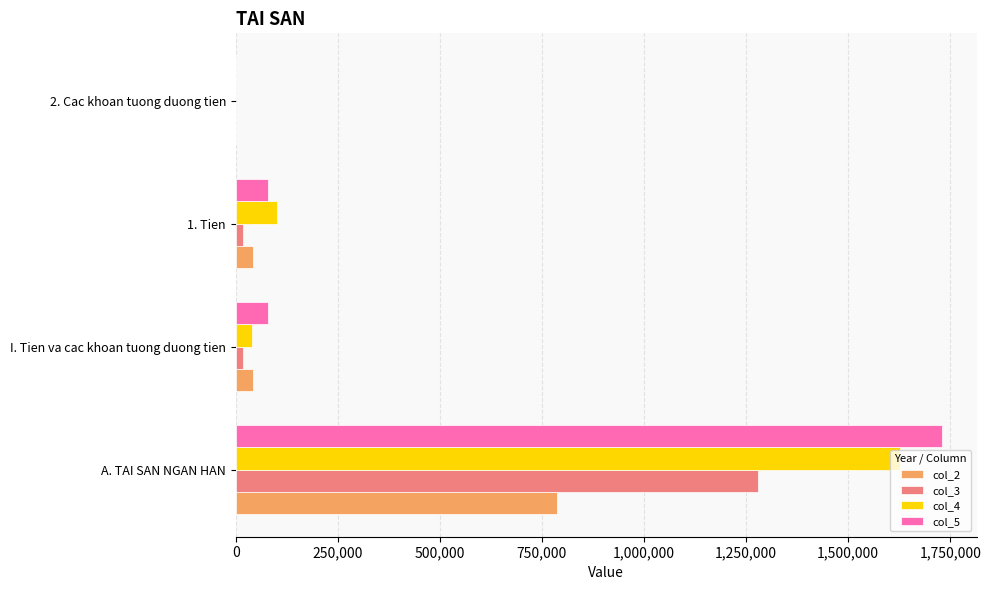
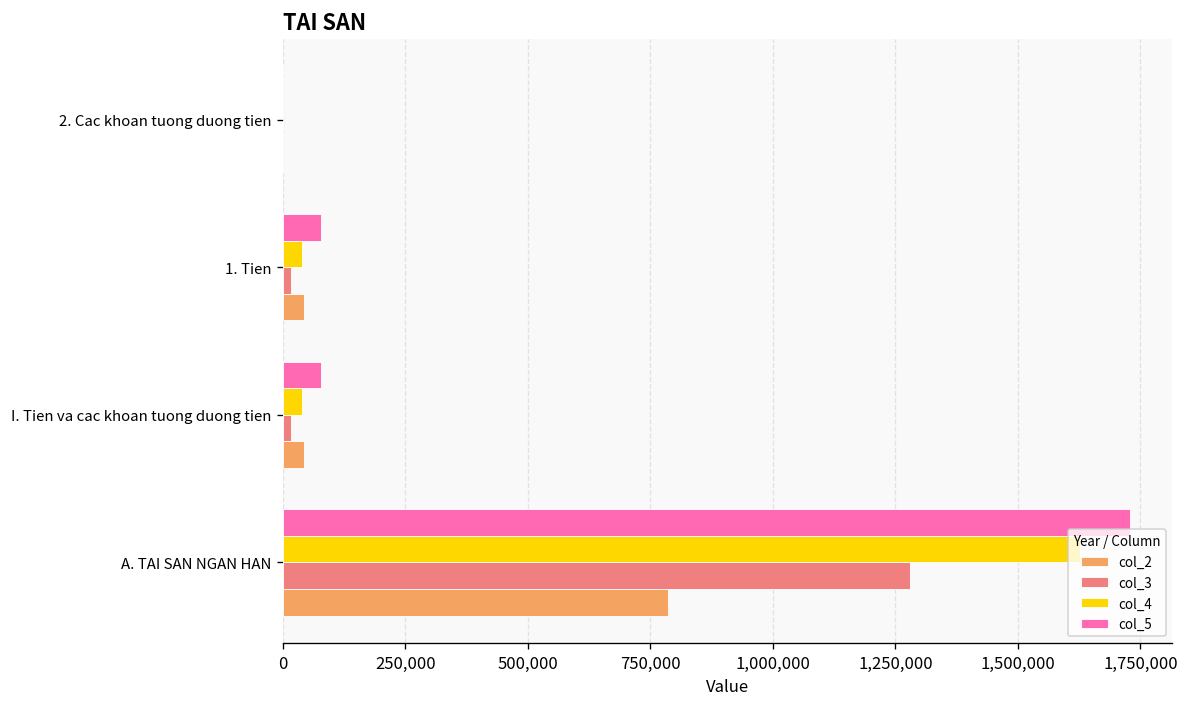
  {
    "col_4": {
      "2. Cac khoan tuong duong tien": "0",
-     "1. Tien": "100,000",
+     "1. Tien": "40,000",
      "I. Tien va cac khoan tuong duong tien": "40,000"
    }
  }
